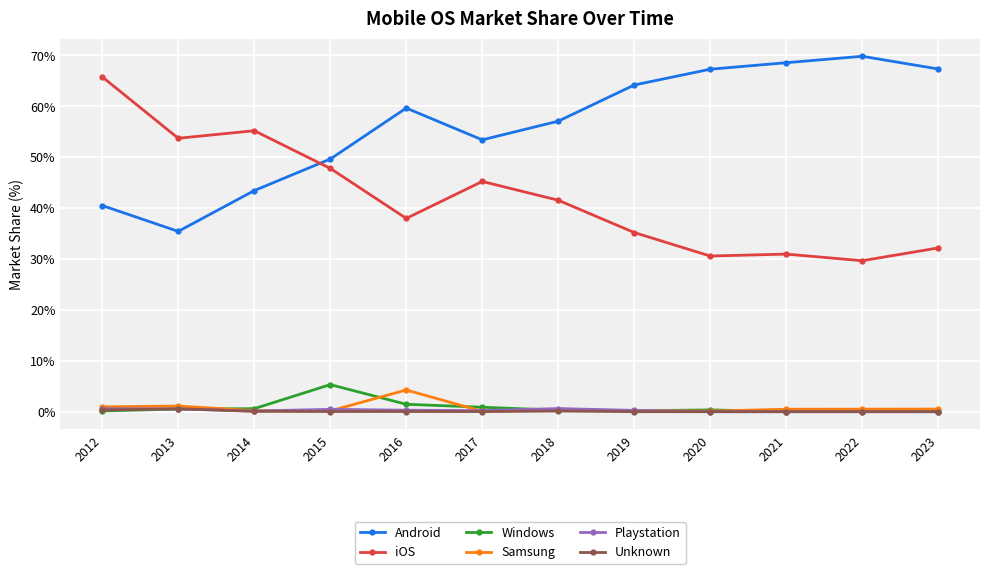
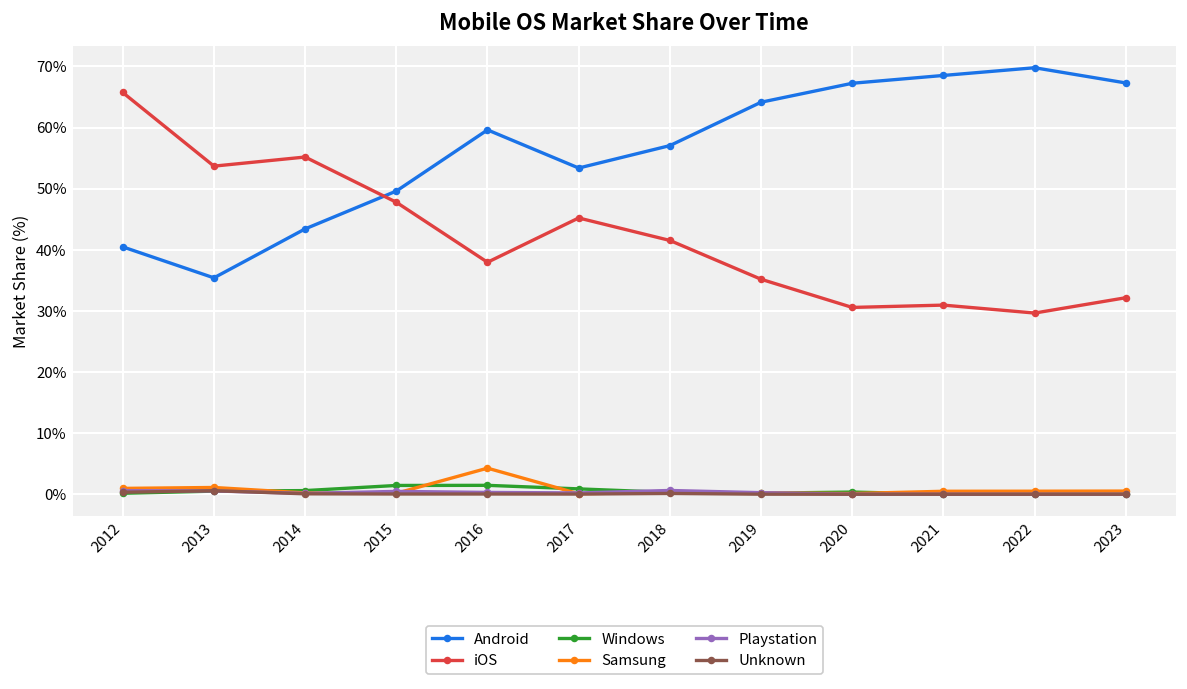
  {
    "Android": {
      "2012": "40%",
      "2013": "35%",
      "2014": "43%",
      "2015": "50%",
      "2016": "60%",
      "2017": "53%",
      "2018": "57%",
      "2019": "64%",
      "2020": "67%",
      "2021": "69%",
      "2022": "70%",
      "2023": "67%"
    },
    "iOS": {
      "2012": "66%",
      "2013": "54%",
      "2014": "55%",
      "2015": "48%",
      "2016": "38%",
      "2017": "45%",
      "2018": "42%",
      "2019": "35%",
      "2020": "31%",
      "2021": "31%",
      "2022": "30%",
      "2023": "32%"
    },
    "Windows": {
-     "2015": "5%",
+     "2015": "1%",
      "2016": "1%",
      "2017": "1%"
    },
    "Samsung": {
      "2013": "1%",
      "2016": "4%",
      "2023": "1%"
    }
  }
